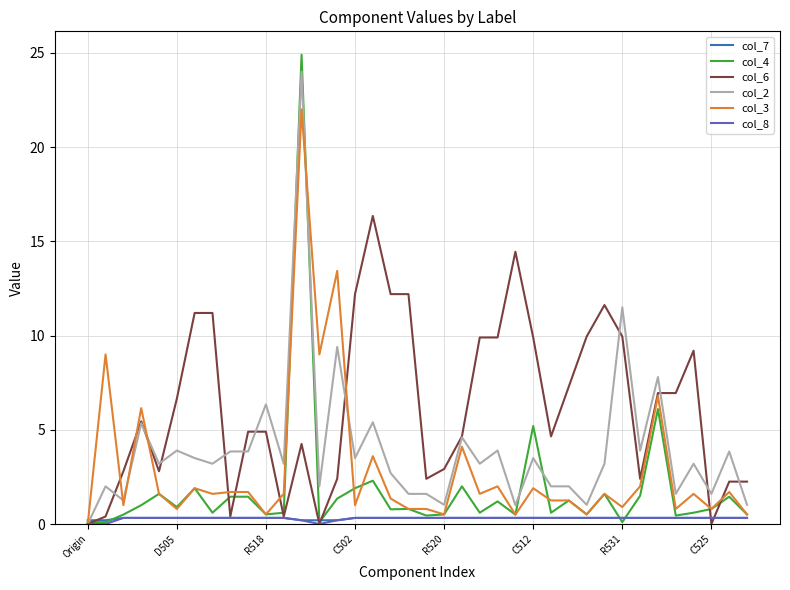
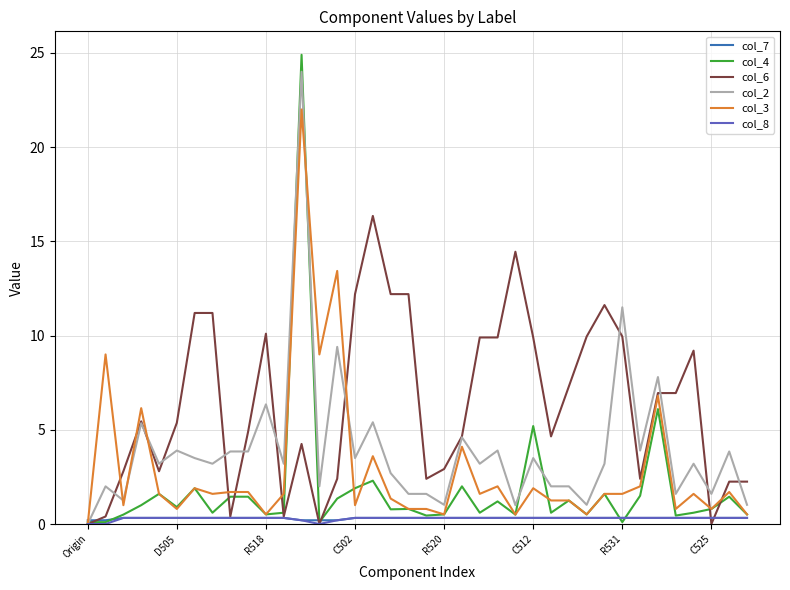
  {
    "col_4": {
      "C502": 1.9,
      "C512": 5.2,
      "R531": 0.1
    },
    "col_6": {
-     "D505": 6.7,
-     "R518": 4.9,
+     "D505": 5.4,
+     "R518": 10.1,
      "C502": 12.2,
      "R520": 2.9,
      "C512": 9.9,
      "R531": 10.0,
      "C525": 0.0
    },
    "col_2": {
      "D505": 3.9,
      "R518": 6.4,
      "C502": 3.5,
      "R520": 1.0,
      "C512": 3.5,
      "R531": 11.5,
      "C525": 1.6
    },
    "col_3": {
      "C502": 1.0,
      "C512": 1.9,
-     "R531": 0.9
+     "R531": 1.6
    }
  }
